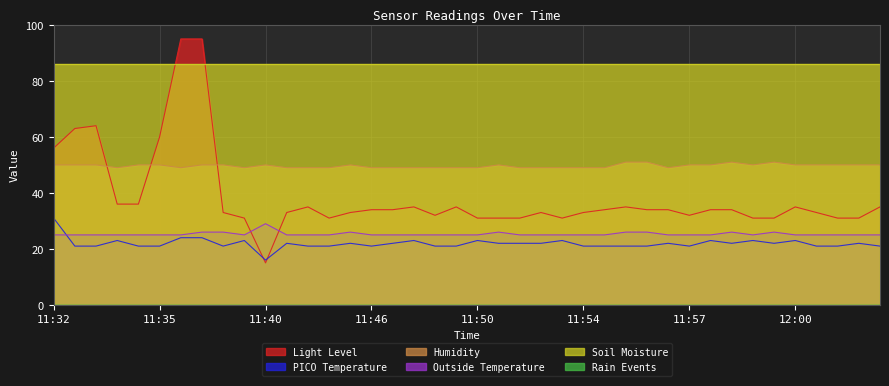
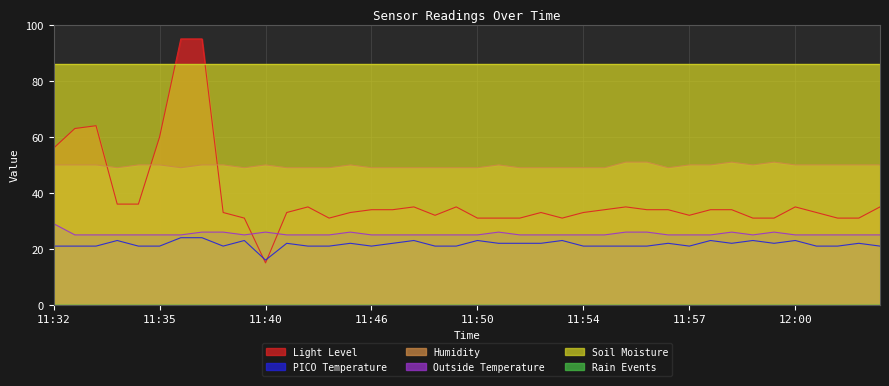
  {
    "Light Level": {
      "11:32": 56,
      "11:40": 15
    },
    "PICO Temperature": {
-     "11:32": 31,
+     "11:32": 21,
      "11:40": 16
    },
    "Humidity": {
      "11:32": 50,
      "11:40": 50
    },
    "Outside Temperature": {
-     "11:32": 25,
-     "11:40": 29
+     "11:32": 29,
+     "11:40": 26
    },
    "Soil Moisture": {
      "11:32": 86,
      "11:40": 86
    },
    "Rain Events": {
      "11:32": 0,
      "11:40": 0
    }
  }
